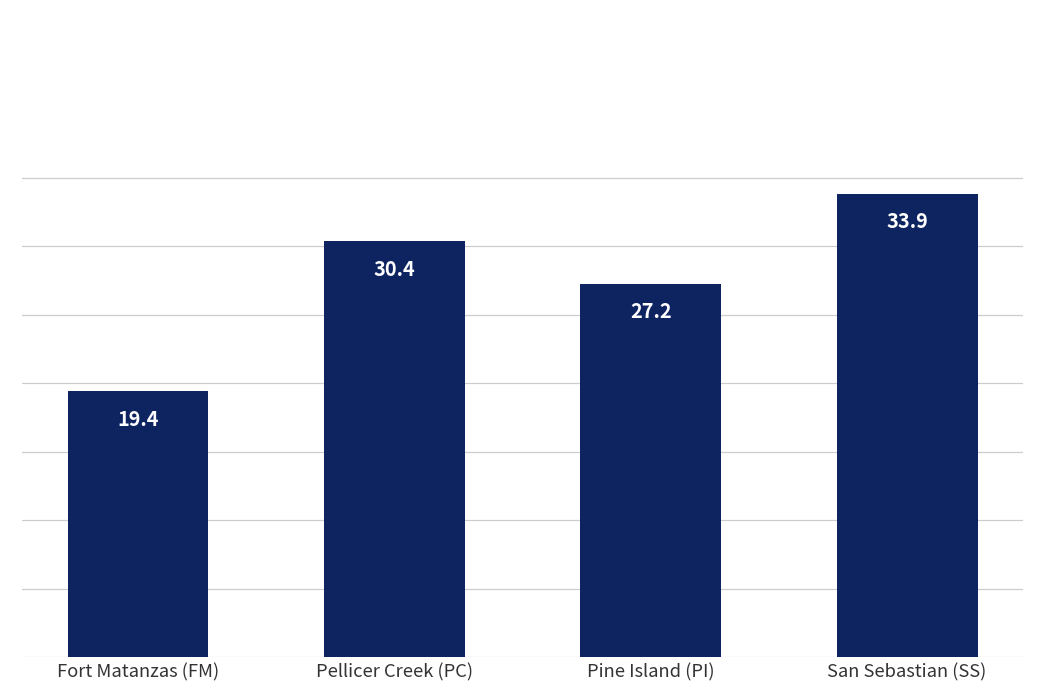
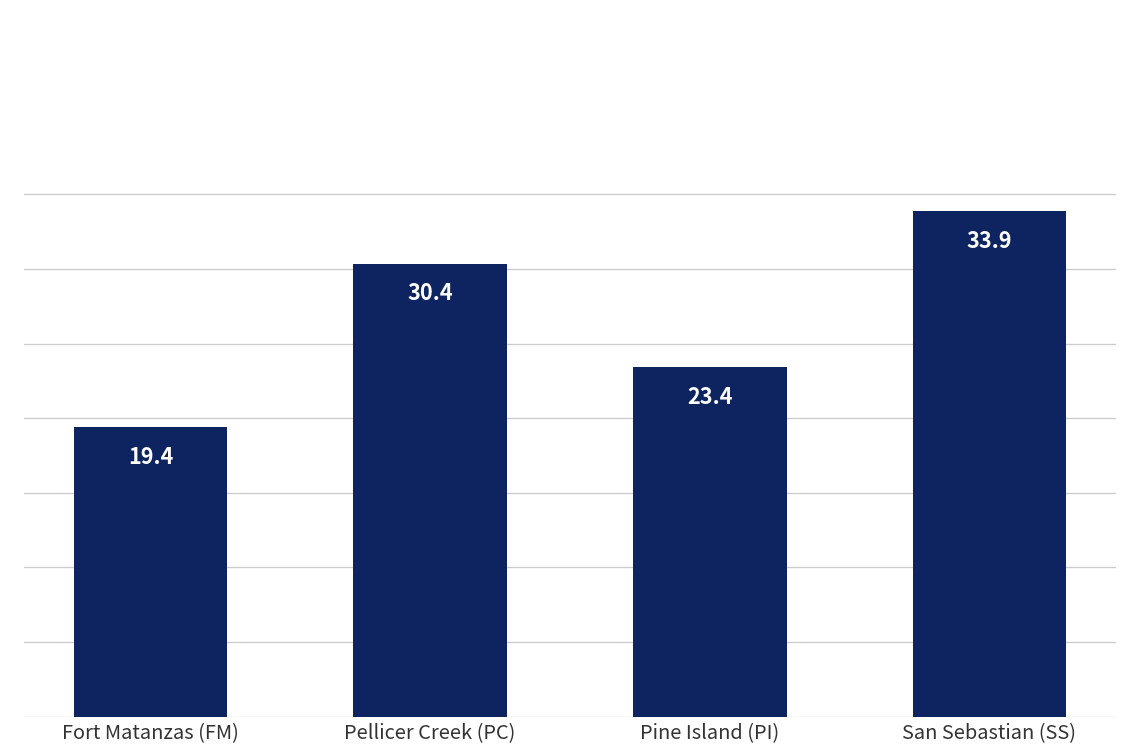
  {
    "Fort Matanzas (FM)": 19.4,
    "Pellicer Creek (PC)": 30.4,
-   "Pine Island (PI)": 27.2,
+   "Pine Island (PI)": 23.4,
    "San Sebastian (SS)": 33.9
  }
